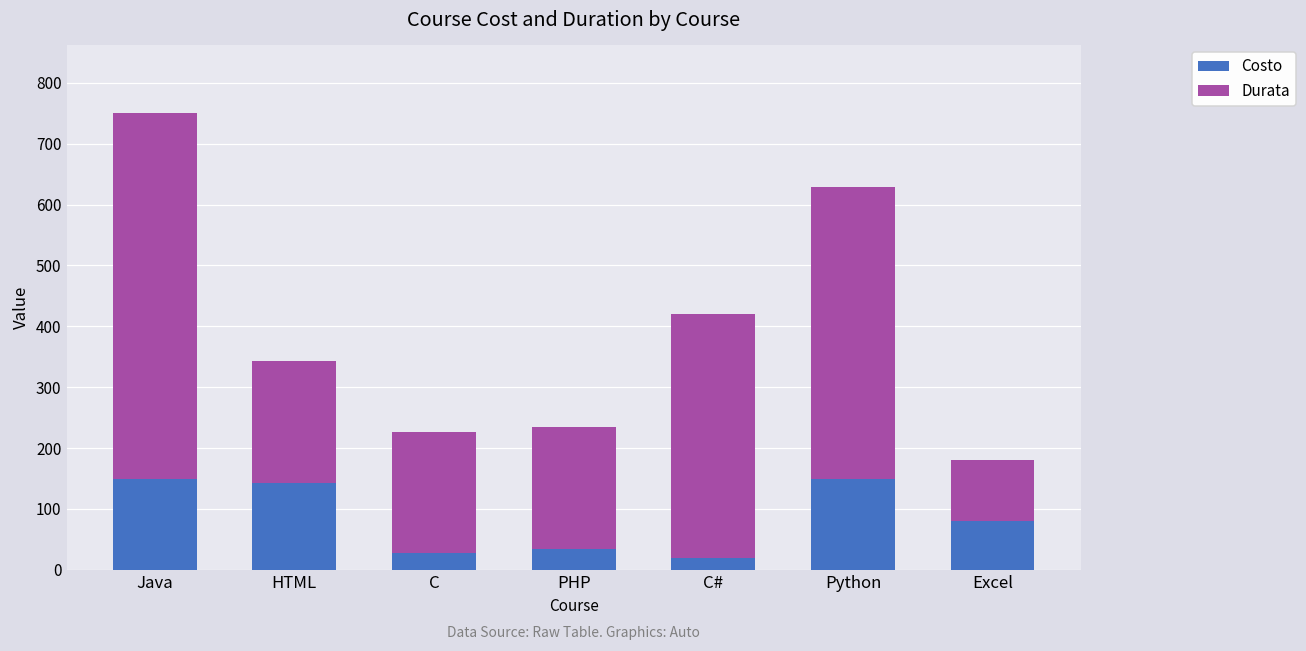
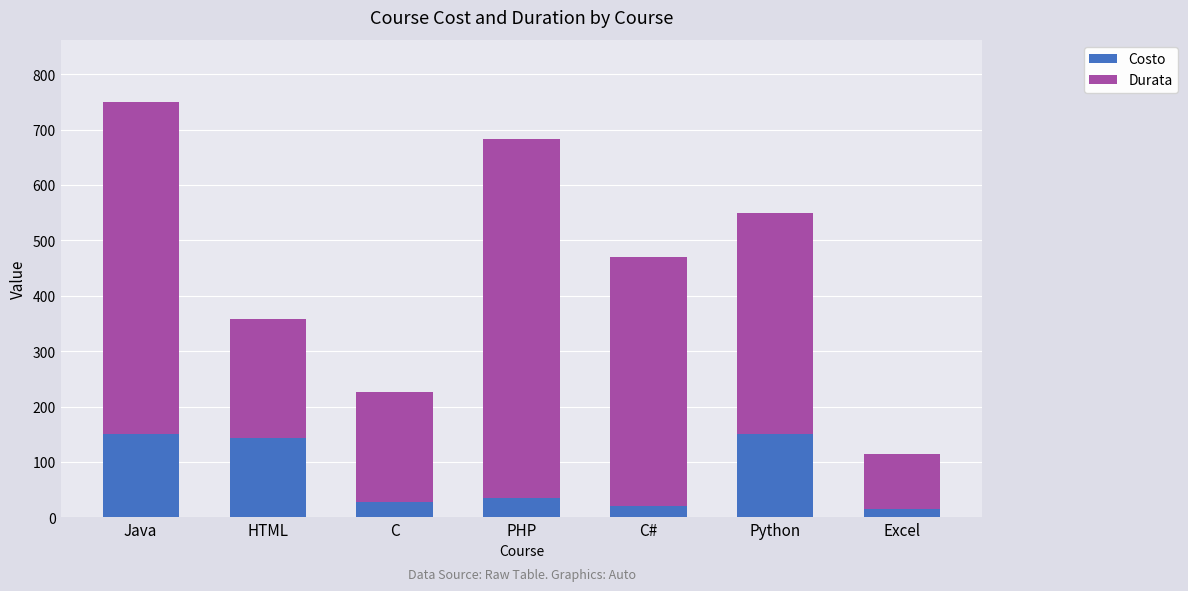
  {
    "Costo": {
      "Java": 150,
      "HTML": 140,
      "C": 30,
      "PHP": 40,
      "C#": 20,
      "Python": 150,
-     "Excel": 80
+     "Excel": 10
    },
    "Durata": {
      "Java": 600,
-     "HTML": 200,
+     "HTML": 220,
      "C": 200,
-     "PHP": 200,
-     "C#": 400,
-     "Python": 480,
+     "PHP": 650,
+     "C#": 450,
+     "Python": 400,
      "Excel": 100
    }
  }
